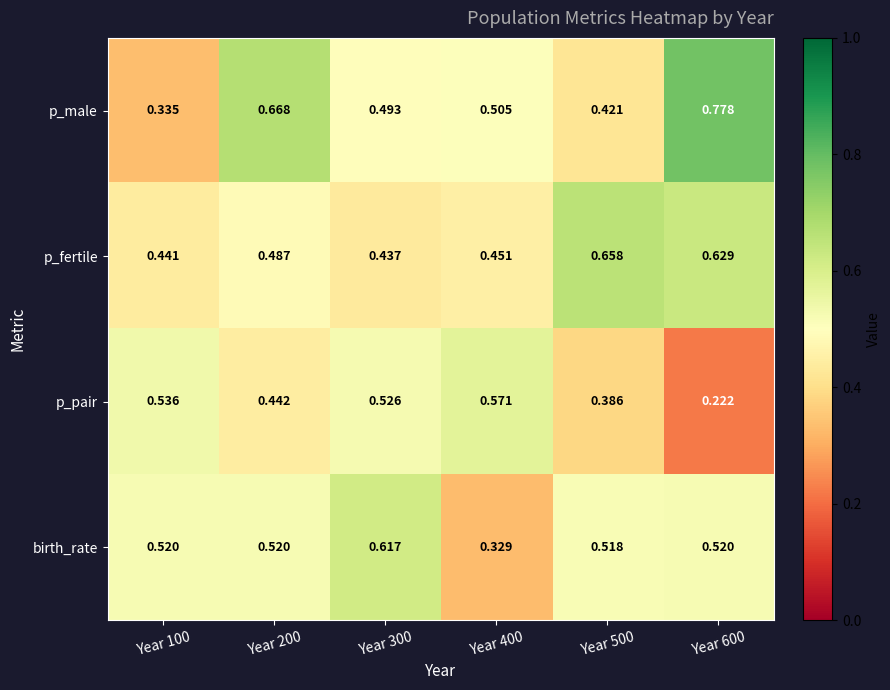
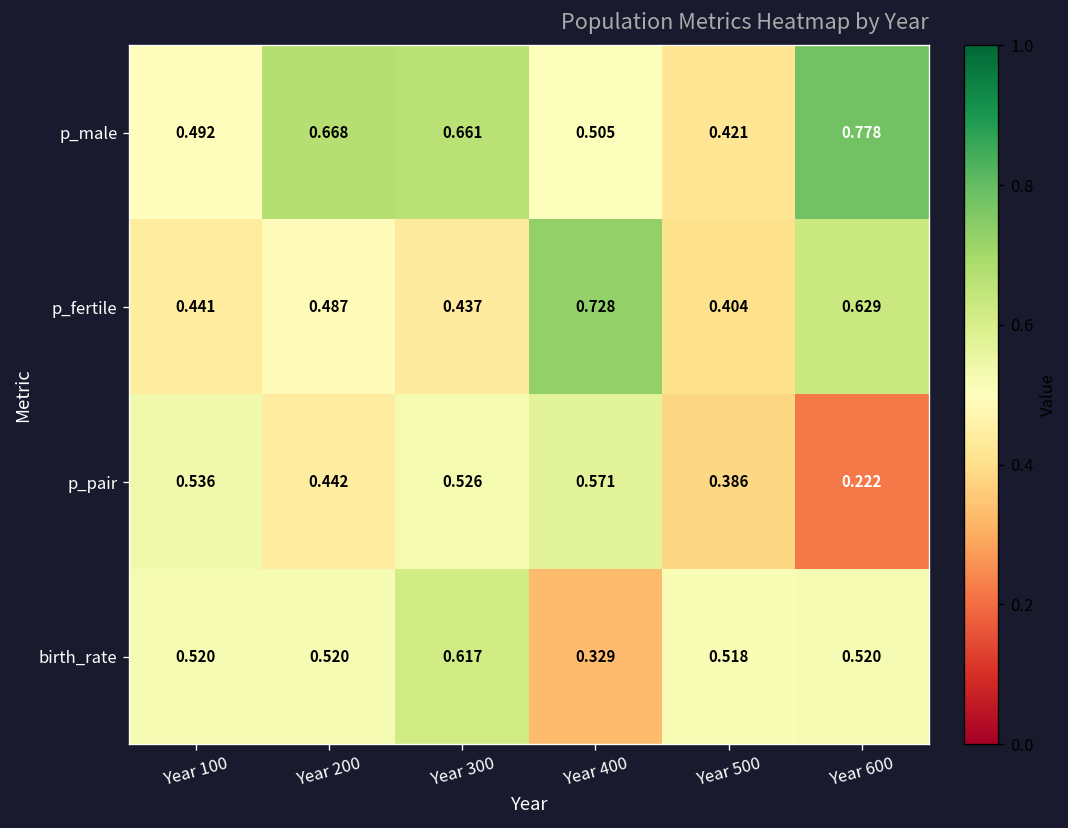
  {
    "p_male": {
-     "Year 100": 0.335,
+     "Year 100": 0.492,
      "Year 200": 0.668,
-     "Year 300": 0.493,
+     "Year 300": 0.661,
      "Year 400": 0.505,
      "Year 500": 0.421,
      "Year 600": 0.778
    },
    "p_fertile": {
      "Year 100": 0.441,
      "Year 200": 0.487,
      "Year 300": 0.437,
-     "Year 400": 0.451,
-     "Year 500": 0.658,
+     "Year 400": 0.728,
+     "Year 500": 0.404,
      "Year 600": 0.629
    },
    "p_pair": {
      "Year 100": 0.536,
      "Year 200": 0.442,
      "Year 300": 0.526,
      "Year 400": 0.571,
      "Year 500": 0.386,
      "Year 600": 0.222
    },
    "birth_rate": {
      "Year 100": 0.520,
      "Year 200": 0.520,
      "Year 300": 0.617,
      "Year 400": 0.329,
      "Year 500": 0.518,
      "Year 600": 0.520
    }
  }
